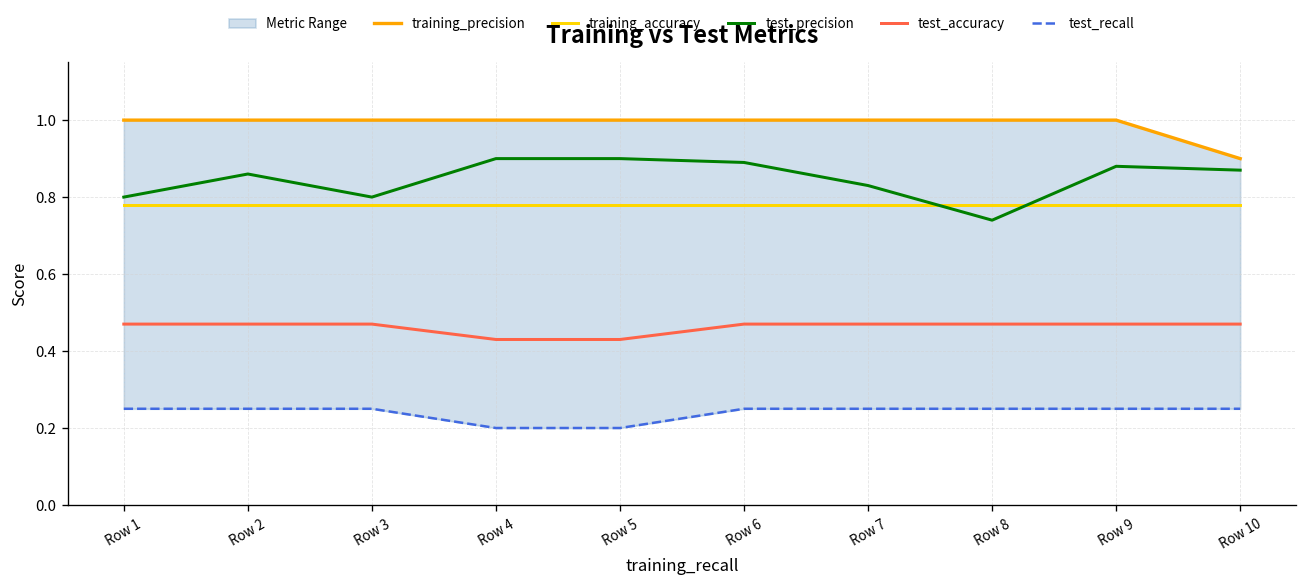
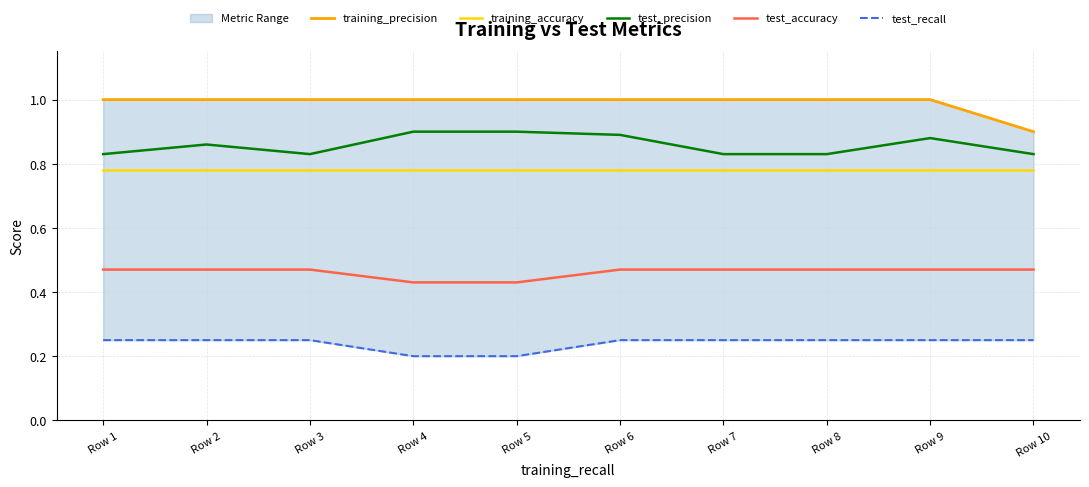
  {
    "training_accuracy": {
      "Row 1": 0.78,
      "Row 2": 0.78,
      "Row 3": 0.78,
      "Row 4": 0.78,
      "Row 5": 0.78,
      "Row 6": 0.78,
      "Row 7": 0.78,
      "Row 8": 0.78,
      "Row 9": 0.78,
      "Row 10": 0.78
    },
    "test_precision": {
-     "Row 1": 0.80,
+     "Row 1": 0.83,
      "Row 2": 0.86,
-     "Row 3": 0.80,
+     "Row 3": 0.83,
      "Row 4": 0.90,
      "Row 5": 0.90,
      "Row 6": 0.89,
      "Row 7": 0.83,
-     "Row 8": 0.74,
+     "Row 8": 0.83,
      "Row 9": 0.88,
-     "Row 10": 0.87
+     "Row 10": 0.83
    },
    "test_accuracy": {
      "Row 1": 0.47,
      "Row 2": 0.47,
      "Row 3": 0.47,
      "Row 4": 0.43,
      "Row 5": 0.43,
      "Row 6": 0.47,
      "Row 7": 0.47,
      "Row 8": 0.47,
      "Row 9": 0.47,
      "Row 10": 0.47
    }
  }
